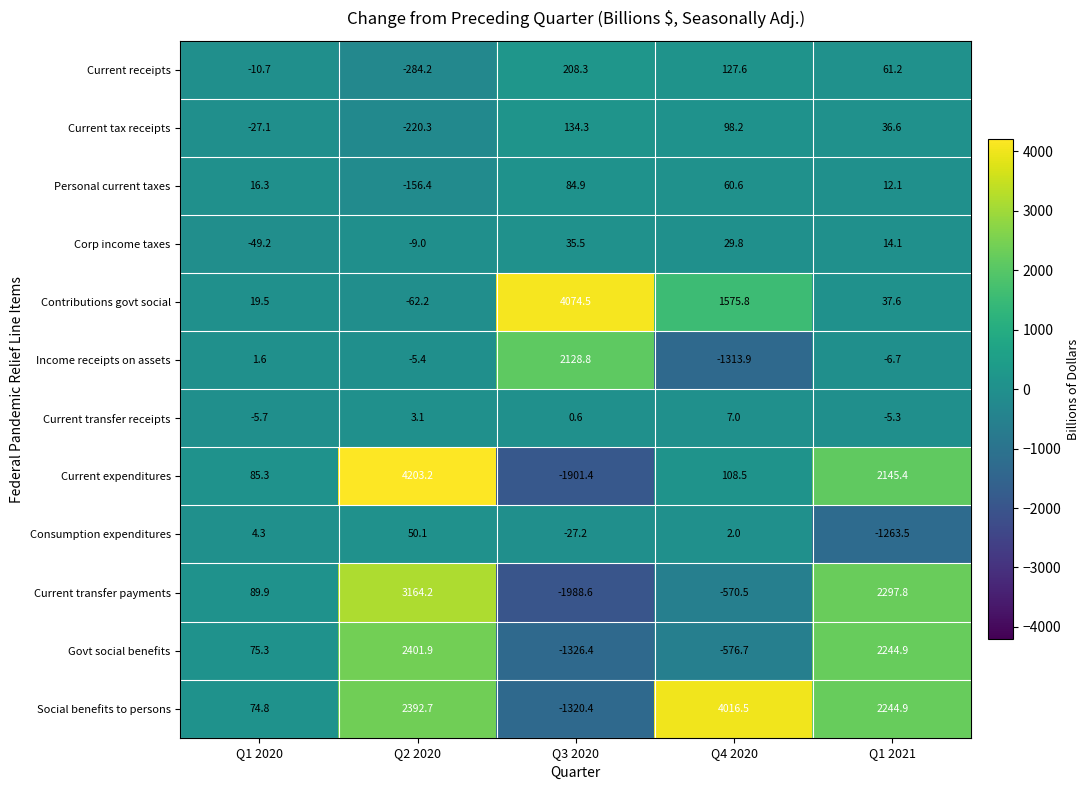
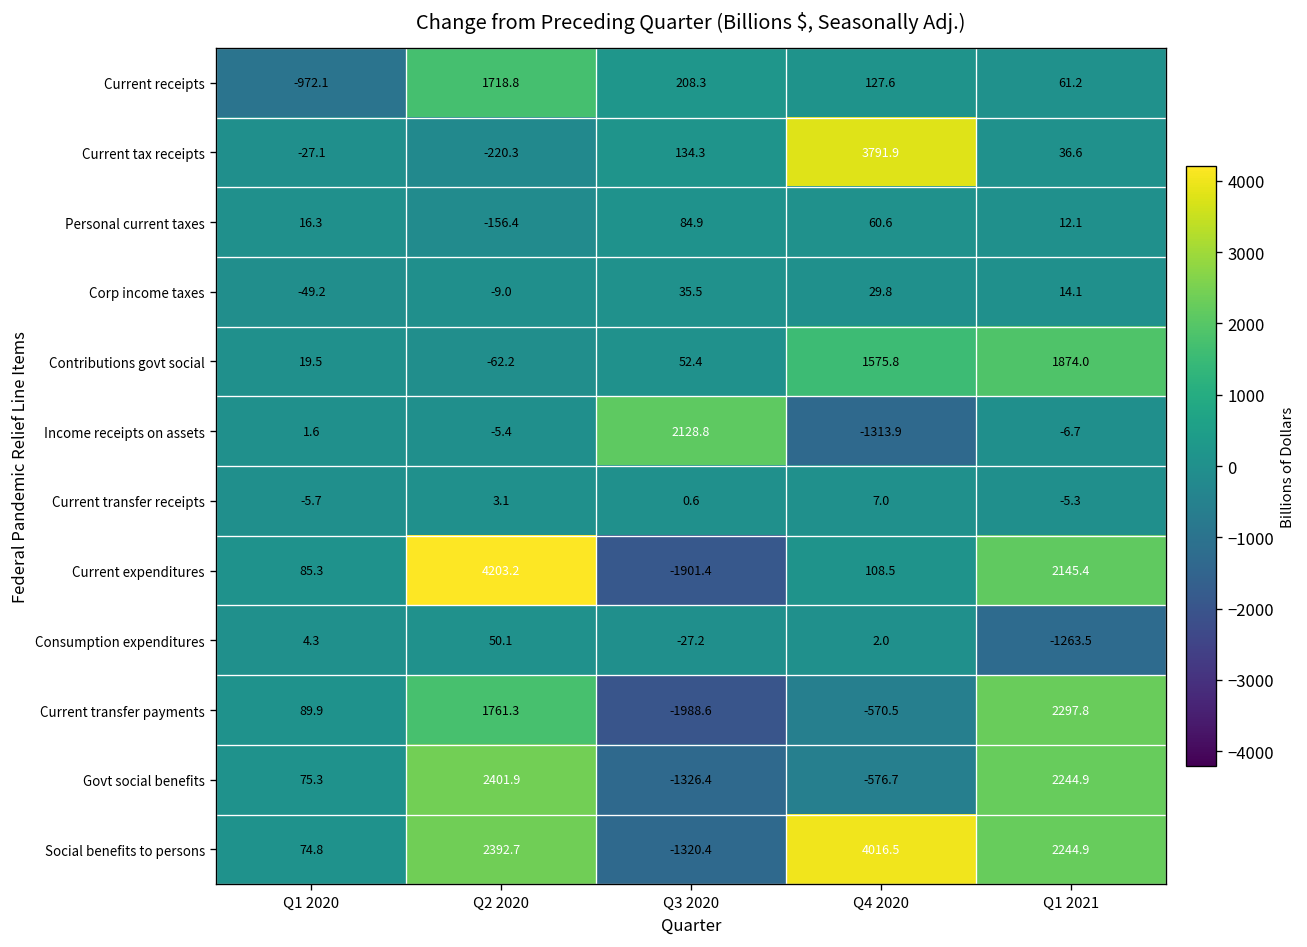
  {
    "Current receipts": {
-     "Q1 2020": -10.7,
-     "Q2 2020": -284.2,
+     "Q1 2020": -972.1,
+     "Q2 2020": 1718.8,
      "Q3 2020": 208.3,
      "Q4 2020": 127.6,
      "Q1 2021": 61.2
    },
    "Current tax receipts": {
      "Q1 2020": -27.1,
      "Q2 2020": -220.3,
      "Q3 2020": 134.3,
-     "Q4 2020": 98.2,
+     "Q4 2020": 3791.9,
      "Q1 2021": 36.6
    },
    "Personal current taxes": {
      "Q1 2020": 16.3,
      "Q2 2020": -156.4,
      "Q3 2020": 84.9,
      "Q4 2020": 60.6,
      "Q1 2021": 12.1
    },
    "Corp income taxes": {
      "Q1 2020": -49.2,
      "Q2 2020": -9.0,
      "Q3 2020": 35.5,
      "Q4 2020": 29.8,
      "Q1 2021": 14.1
    },
    "Contributions govt social": {
      "Q1 2020": 19.5,
      "Q2 2020": -62.2,
-     "Q3 2020": 4074.5,
+     "Q3 2020": 52.4,
      "Q4 2020": 1575.8,
-     "Q1 2021": 37.6
+     "Q1 2021": 1874.0
    },
    "Income receipts on assets": {
      "Q1 2020": 1.6,
      "Q2 2020": -5.4,
      "Q3 2020": 2128.8,
      "Q4 2020": -1313.9,
      "Q1 2021": -6.7
    },
    "Current transfer receipts": {
      "Q1 2020": -5.7,
      "Q2 2020": 3.1,
      "Q3 2020": 0.6,
      "Q4 2020": 7.0,
      "Q1 2021": -5.3
    },
    "Current expenditures": {
      "Q1 2020": 85.3,
      "Q2 2020": 4203.2,
      "Q3 2020": -1901.4,
      "Q4 2020": 108.5,
      "Q1 2021": 2145.4
    },
    "Consumption expenditures": {
      "Q1 2020": 4.3,
      "Q2 2020": 50.1,
      "Q3 2020": -27.2,
      "Q4 2020": 2.0,
      "Q1 2021": -1263.5
    },
    "Current transfer payments": {
      "Q1 2020": 89.9,
-     "Q2 2020": 3164.2,
+     "Q2 2020": 1761.3,
      "Q3 2020": -1988.6,
      "Q4 2020": -570.5,
      "Q1 2021": 2297.8
    },
    "Govt social benefits": {
      "Q1 2020": 75.3,
      "Q2 2020": 2401.9,
      "Q3 2020": -1326.4,
      "Q4 2020": -576.7,
      "Q1 2021": 2244.9
    },
    "Social benefits to persons": {
      "Q1 2020": 74.8,
      "Q2 2020": 2392.7,
      "Q3 2020": -1320.4,
      "Q4 2020": 4016.5,
      "Q1 2021": 2244.9
    }
  }
